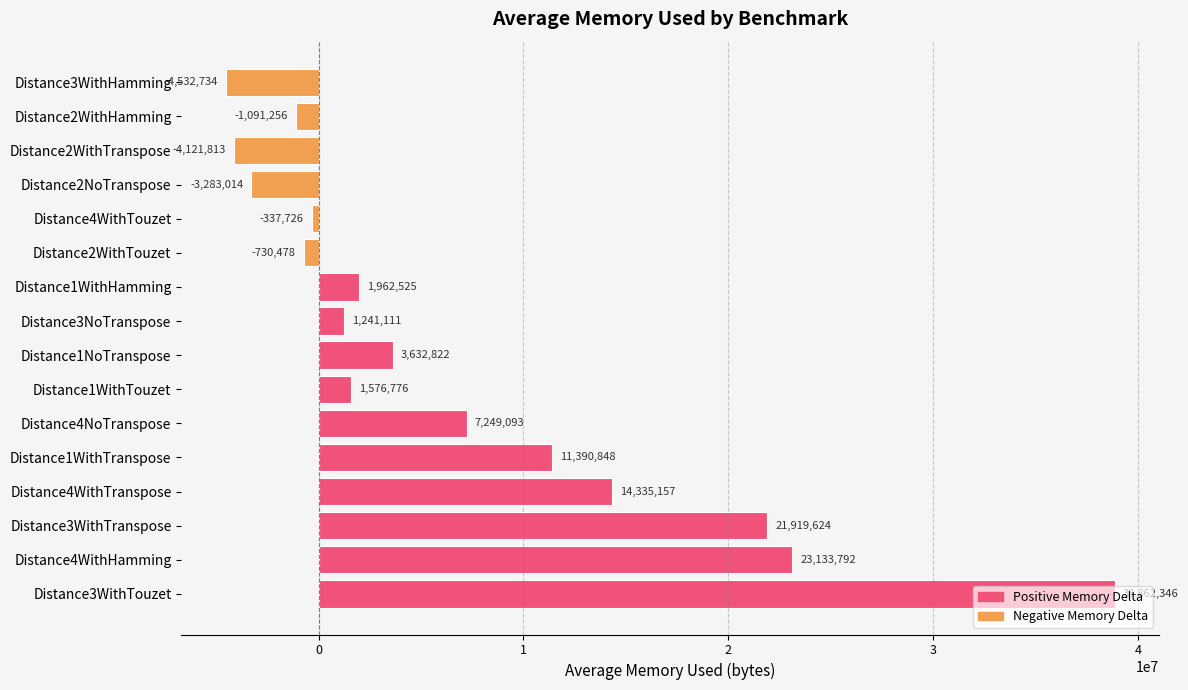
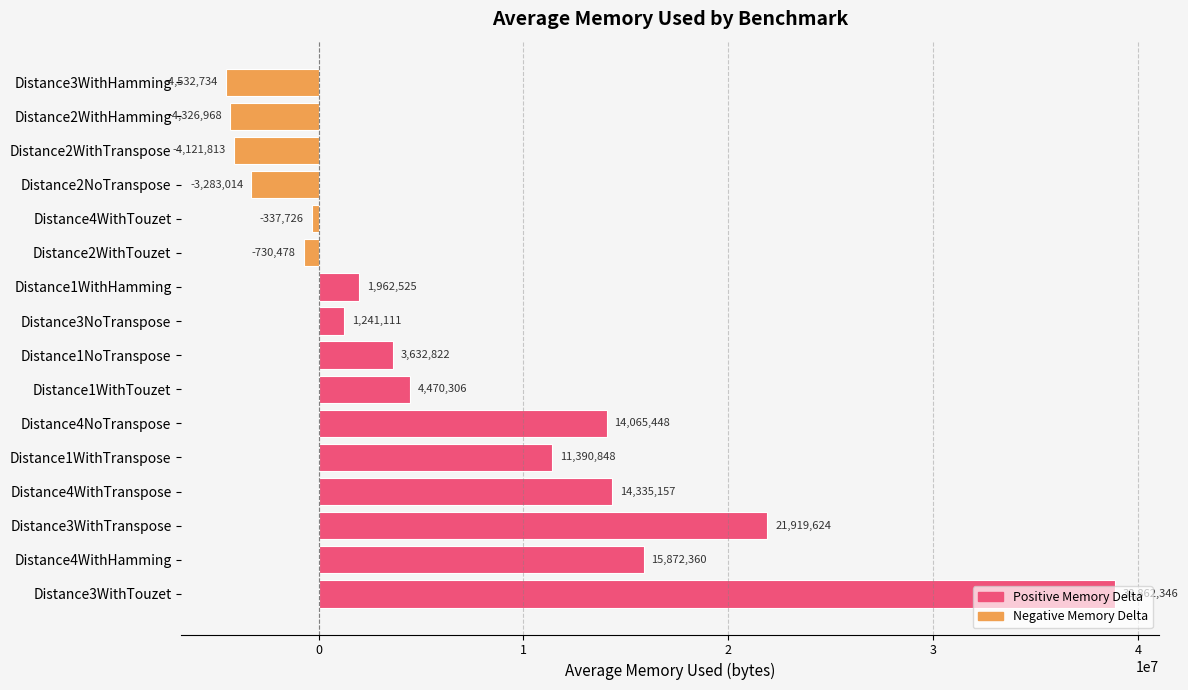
  {
    "Distance3WithHamming": "-4,532,734",
-   "Distance2WithHamming": "-1,091,256",
+   "Distance2WithHamming": "-4,326,968",
    "Distance2WithTranspose": "-4,121,813",
    "Distance2NoTranspose": "-3,283,014",
    "Distance4WithTouzet": "-337,726",
    "Distance2WithTouzet": "-730,478",
    "Distance1WithHamming": "1,962,525",
    "Distance3NoTranspose": "1,241,111",
    "Distance1NoTranspose": "3,632,822",
-   "Distance1WithTouzet": "1,576,776",
-   "Distance4NoTranspose": "7,249,093",
+   "Distance1WithTouzet": "4,470,306",
+   "Distance4NoTranspose": "14,065,448",
    "Distance1WithTranspose": "11,390,848",
    "Distance4WithTranspose": "14,335,157",
    "Distance3WithTranspose": "21,919,624",
-   "Distance4WithHamming": "23,133,792"
+   "Distance4WithHamming": "15,872,360"
  }
